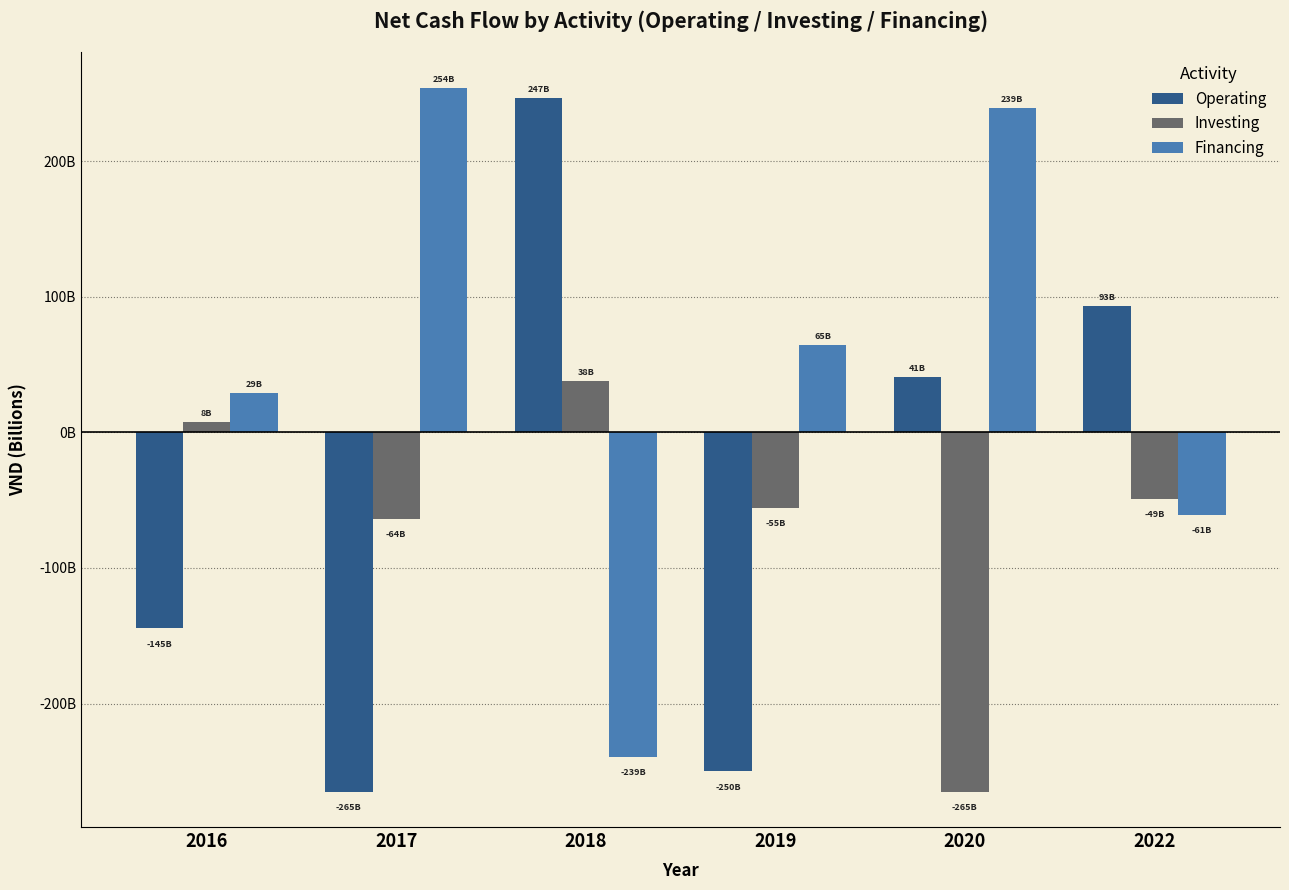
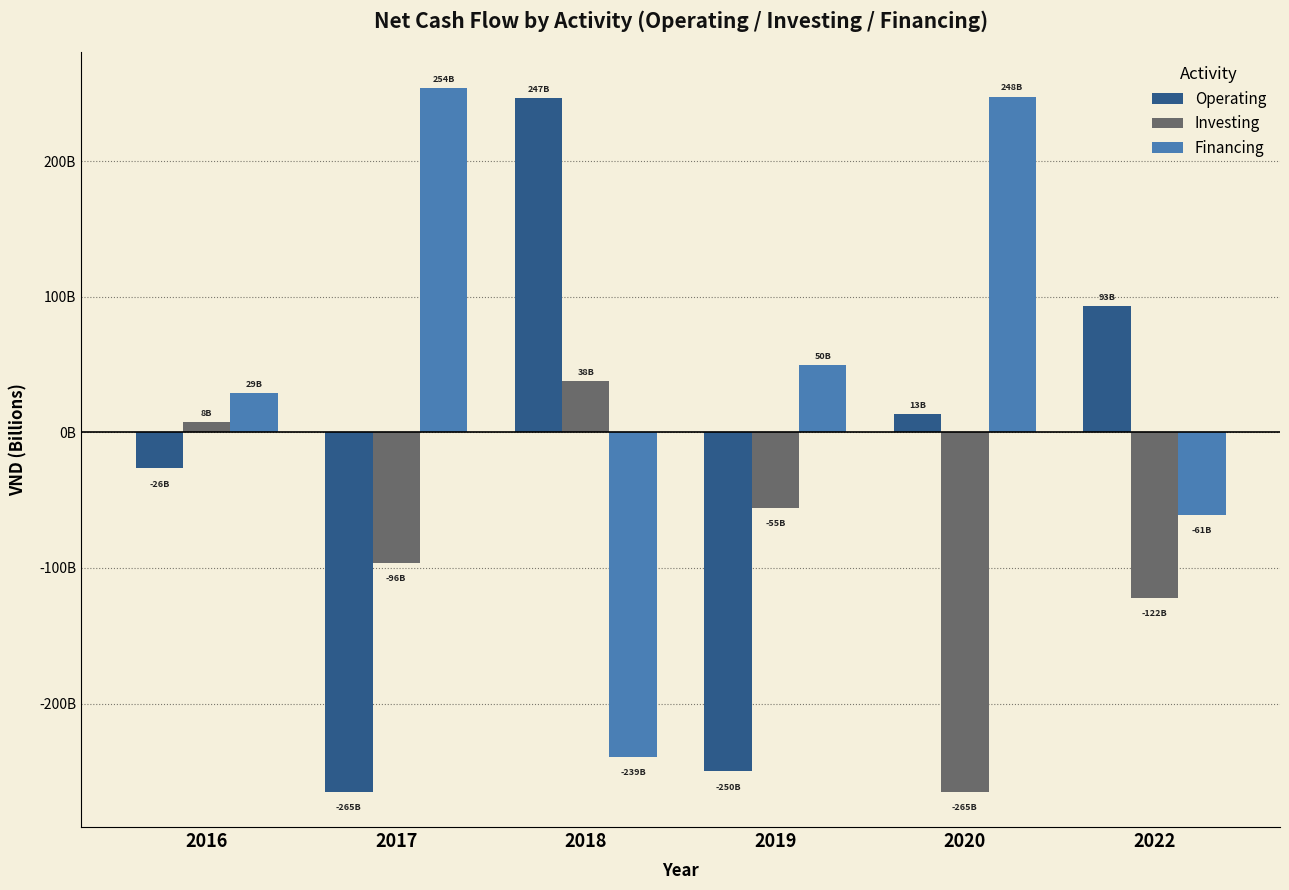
  {
    "Operating": {
-     "2016": "-145B",
+     "2016": "-26B",
      "2017": "-265B",
      "2018": "247B",
      "2019": "-250B",
-     "2020": "41B",
+     "2020": "13B",
      "2022": "93B"
    },
    "Investing": {
      "2016": "8B",
-     "2017": "-64B",
+     "2017": "-96B",
      "2018": "38B",
      "2019": "-55B",
      "2020": "-265B",
-     "2022": "-49B"
+     "2022": "-122B"
    },
    "Financing": {
      "2016": "29B",
      "2017": "254B",
      "2018": "-239B",
-     "2019": "65B",
-     "2020": "239B",
+     "2019": "50B",
+     "2020": "248B",
      "2022": "-61B"
    }
  }
